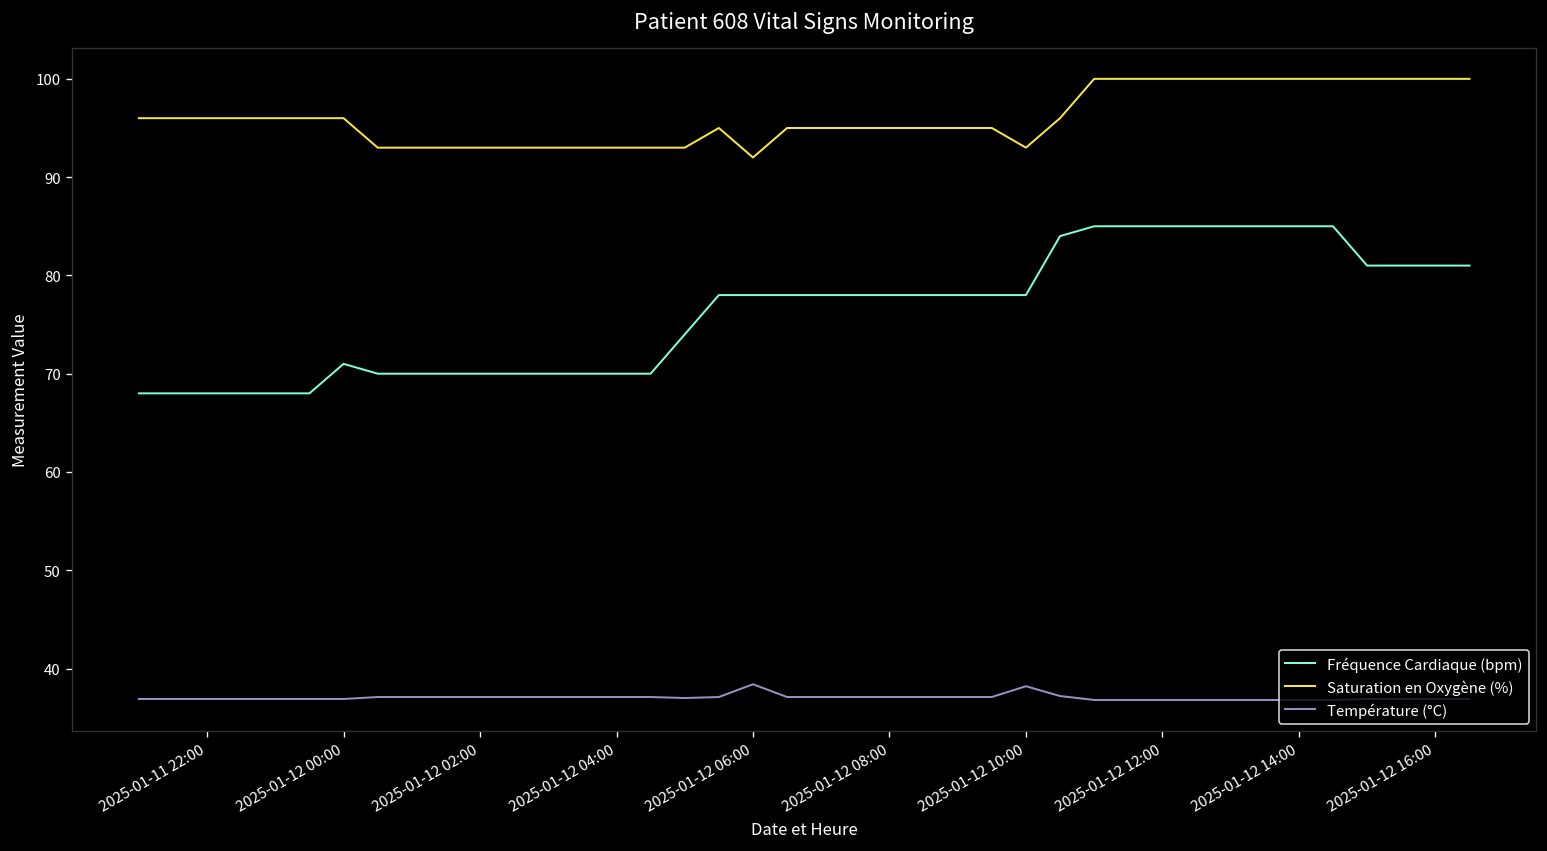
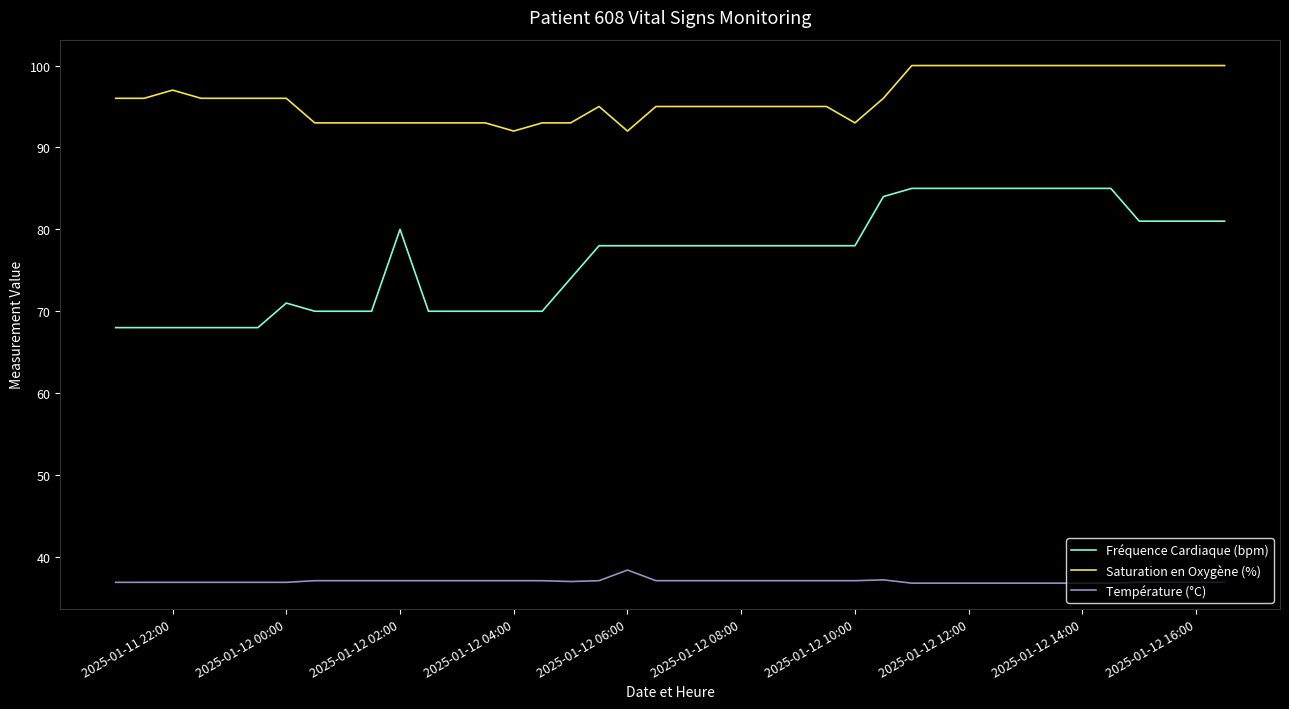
  {
    "Fréquence Cardiaque (bpm)": {
      "2025-01-11 22:00": 68,
      "2025-01-12 00:00": 71,
-     "2025-01-12 02:00": 70,
+     "2025-01-12 02:00": 80,
      "2025-01-12 04:00": 70,
      "2025-01-12 06:00": 78,
      "2025-01-12 08:00": 78,
      "2025-01-12 10:00": 78,
      "2025-01-12 12:00": 85,
      "2025-01-12 14:00": 85,
      "2025-01-12 16:00": 81
    },
    "Saturation en Oxygène (%)": {
-     "2025-01-11 22:00": 96,
+     "2025-01-11 22:00": 97,
      "2025-01-12 00:00": 96,
      "2025-01-12 02:00": 93,
-     "2025-01-12 04:00": 93,
+     "2025-01-12 04:00": 92,
      "2025-01-12 06:00": 92,
      "2025-01-12 08:00": 95,
      "2025-01-12 10:00": 93,
      "2025-01-12 12:00": 100,
      "2025-01-12 14:00": 100,
      "2025-01-12 16:00": 100
    },
    "Température (°C)": {
      "2025-01-11 22:00": 37,
      "2025-01-12 00:00": 37,
      "2025-01-12 02:00": 37,
      "2025-01-12 04:00": 37,
      "2025-01-12 06:00": 38,
      "2025-01-12 08:00": 37,
-     "2025-01-12 10:00": 38,
+     "2025-01-12 10:00": 37,
      "2025-01-12 12:00": 37
    }
  }
